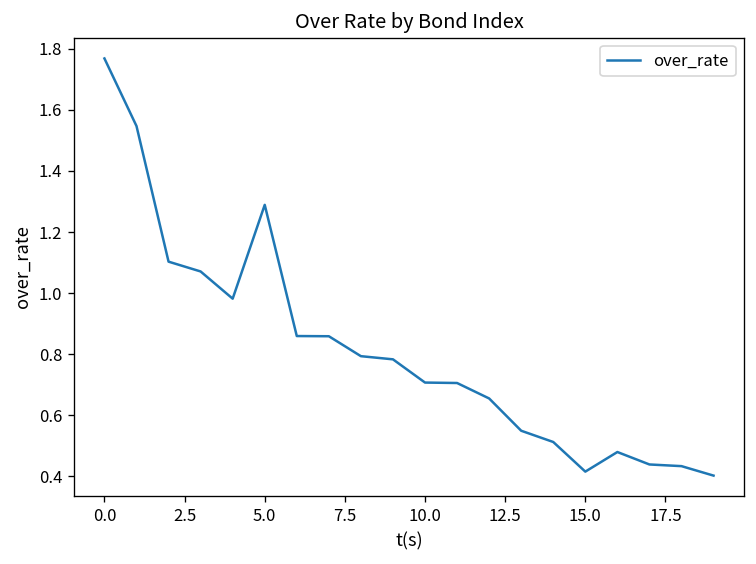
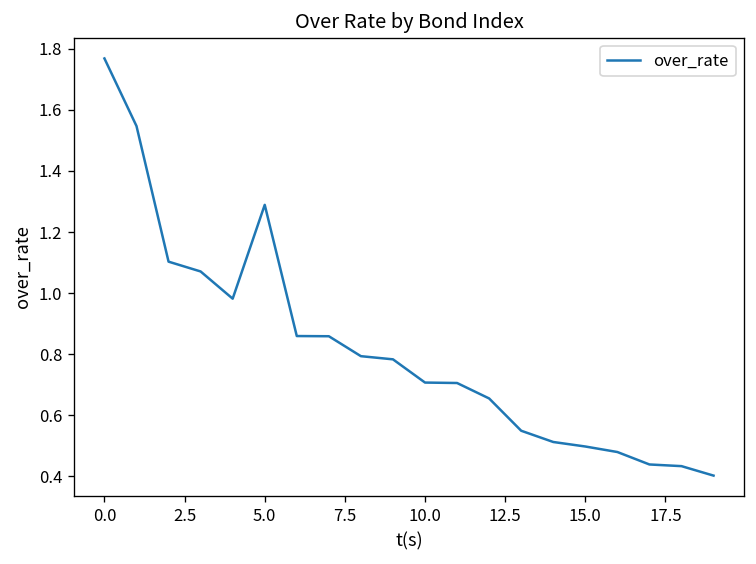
  {
    "0.0": 1.77,
    "5.0": 1.29,
    "10.0": 0.71,
-   "15.0": 0.42
+   "15.0": 0.50
  }
